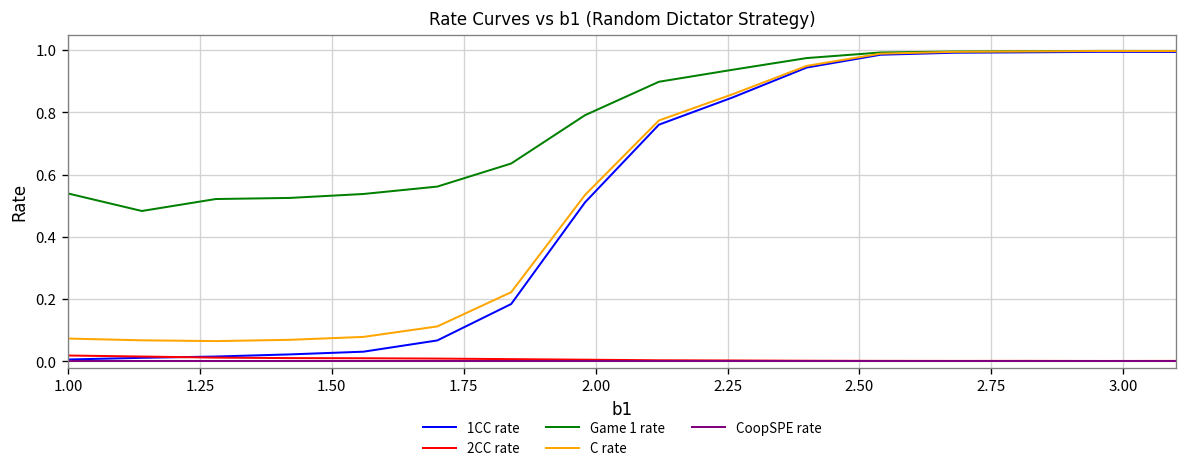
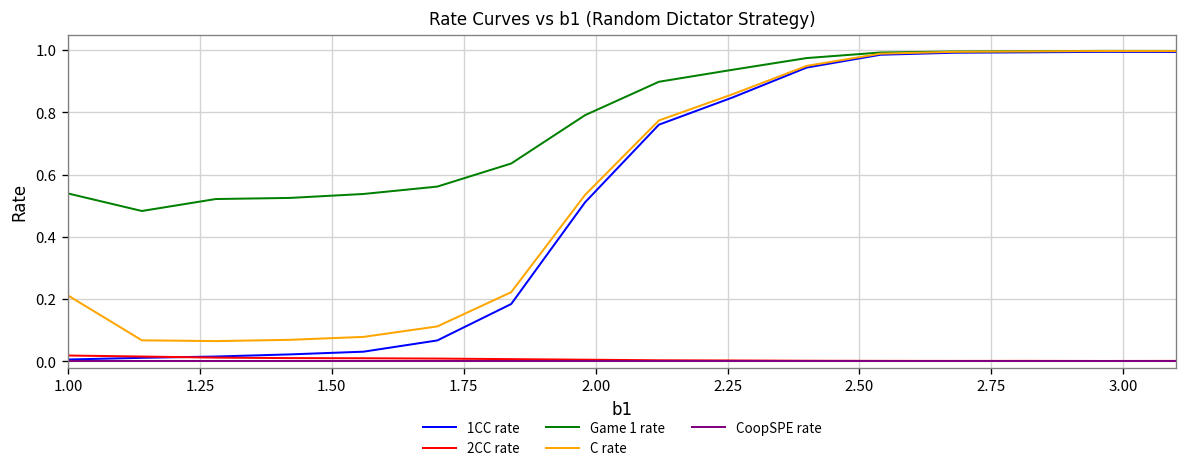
  {
    "2CC rate": {
      "1.00": 0.02
    },
    "Game 1 rate": {
      "1.00": 0.54
    },
    "C rate": {
-     "1.00": 0.07
+     "1.00": 0.21
    }
  }
